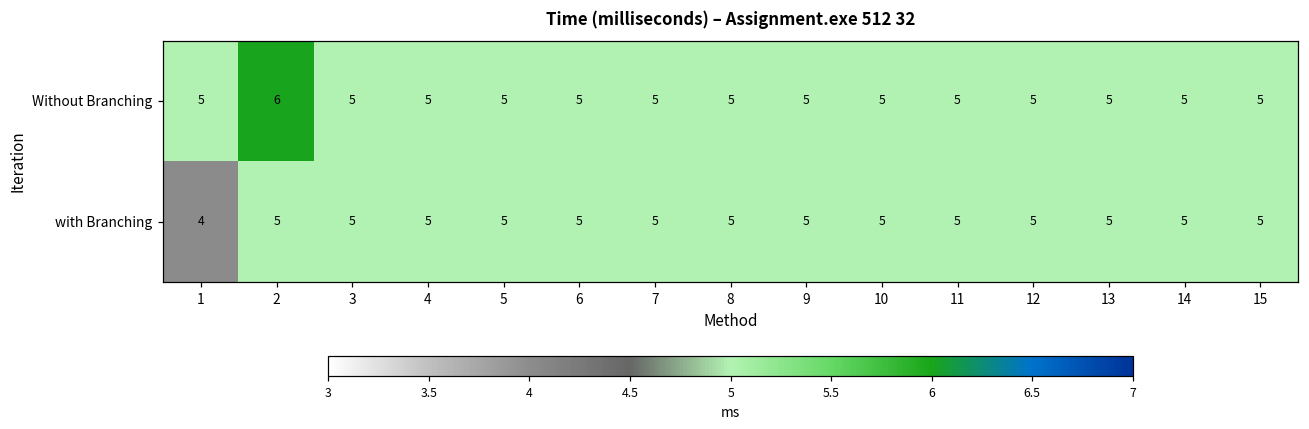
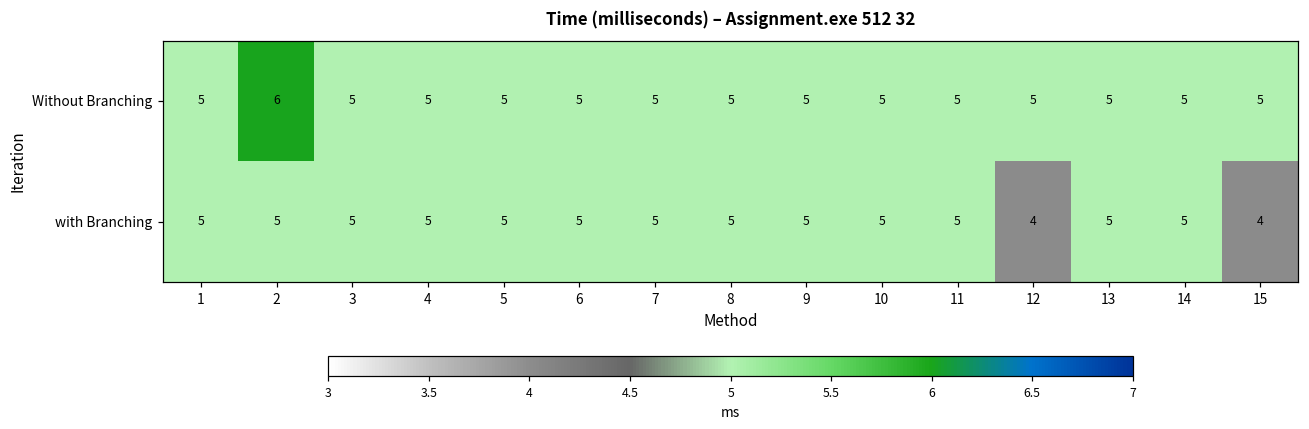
  {
    "Without Branching": {
      "1": 5,
      "2": 6,
      "3": 5,
      "4": 5,
      "5": 5,
      "6": 5,
      "7": 5,
      "8": 5,
      "9": 5,
      "10": 5,
      "11": 5,
      "12": 5,
      "13": 5,
      "14": 5,
      "15": 5
    },
    "with Branching": {
-     "1": 4,
+     "1": 5,
      "2": 5,
      "3": 5,
      "4": 5,
      "5": 5,
      "6": 5,
      "7": 5,
      "8": 5,
      "9": 5,
      "10": 5,
      "11": 5,
-     "12": 5,
+     "12": 4,
      "13": 5,
      "14": 5,
-     "15": 5
+     "15": 4
    }
  }
